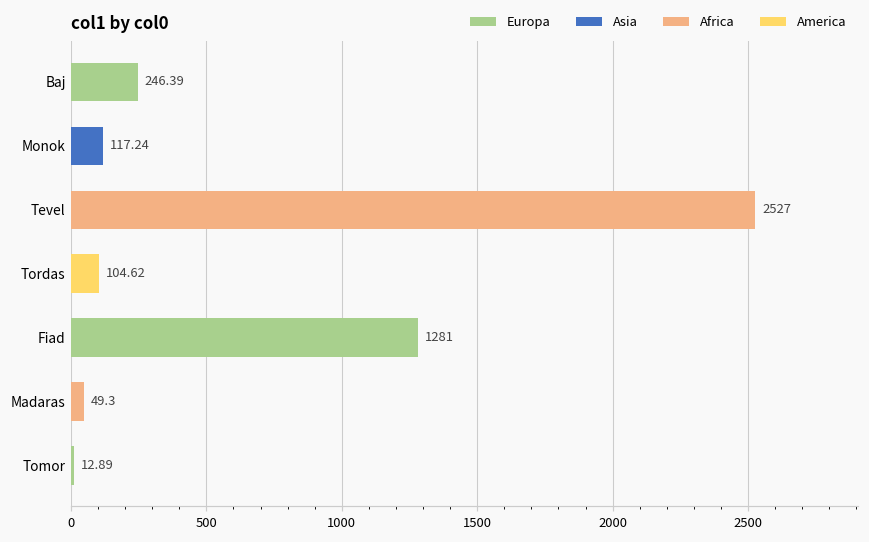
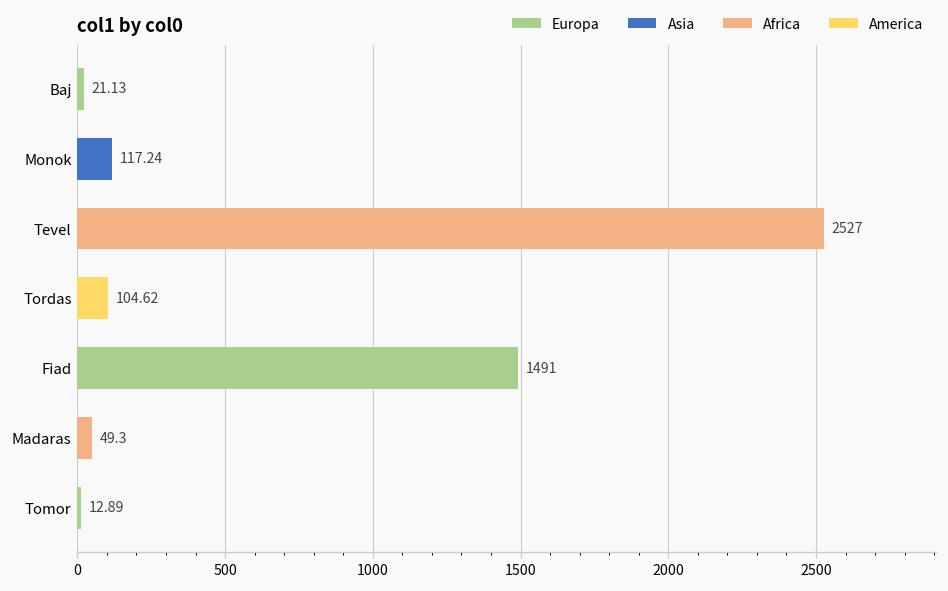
  {
-   "Baj": 246.39,
+   "Baj": 21.13,
    "Monok": 117.24,
    "Tevel": 2527,
    "Tordas": 104.62,
-   "Fiad": 1281,
+   "Fiad": 1491,
    "Madaras": 49.3,
    "Tomor": 12.89
  }
